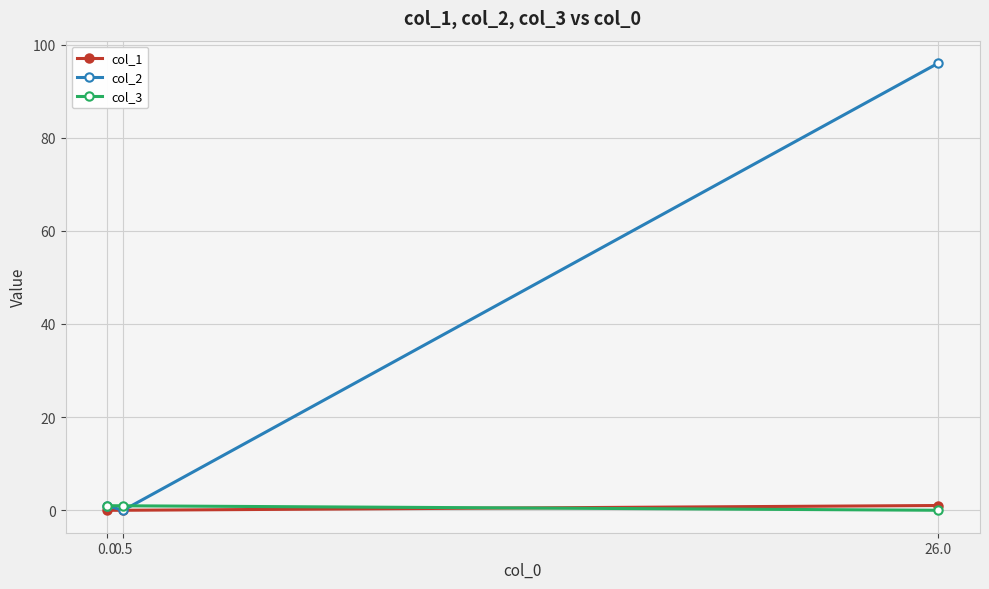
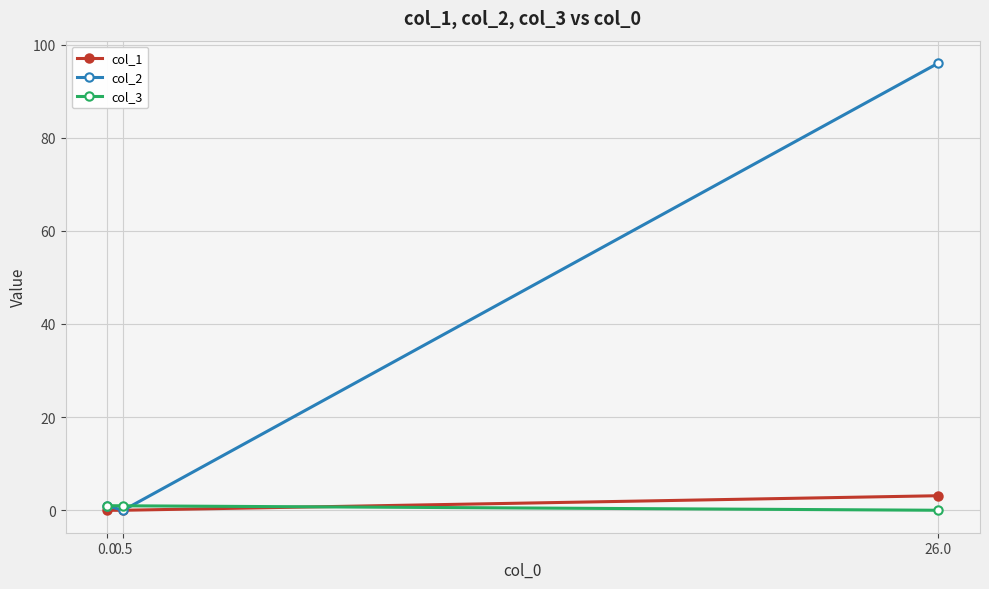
  {
    "col_1": {
-     "26.0": 1
+     "26.0": 3
    },
    "col_2": {
      "26.0": 96
    },
    "col_3": {
      "26.0": 0
    }
  }
